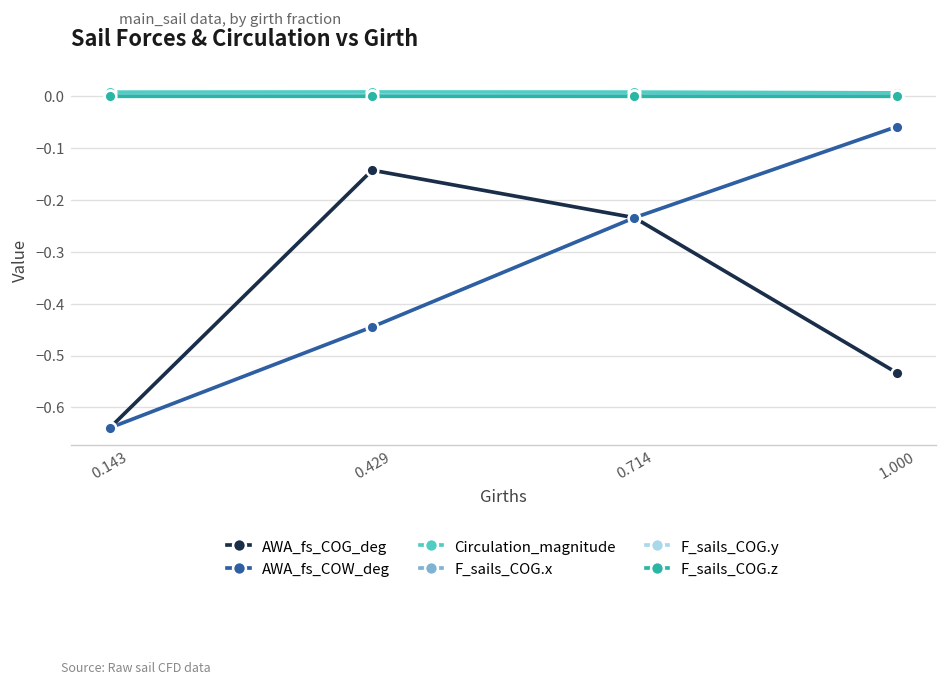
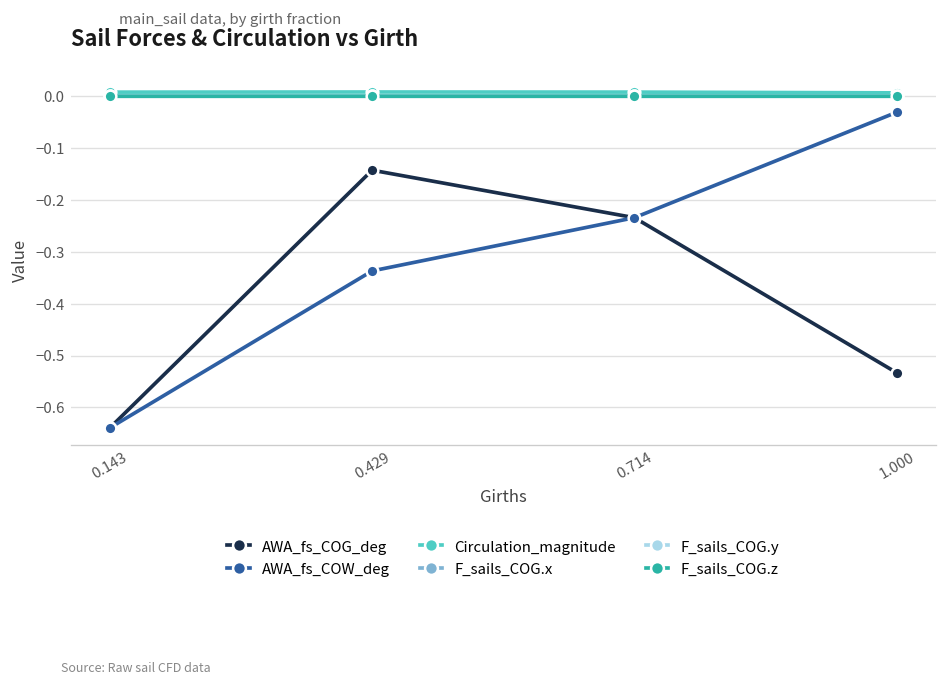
  {
    "AWA_fs_COG_deg": {
      "0.429": -0.14,
      "1.000": -0.53
    },
    "AWA_fs_COW_deg": {
-     "0.429": -0.44,
-     "1.000": -0.06
+     "0.429": -0.34,
+     "1.000": -0.03
    }
  }
